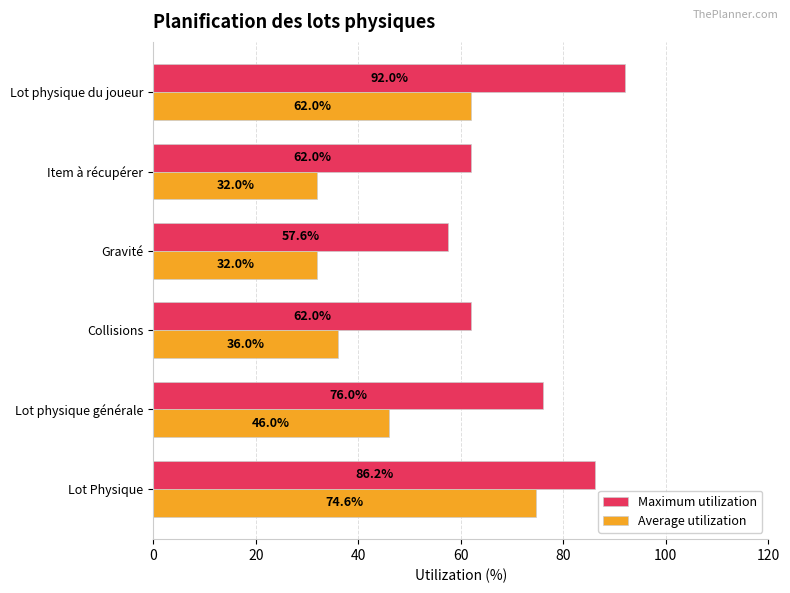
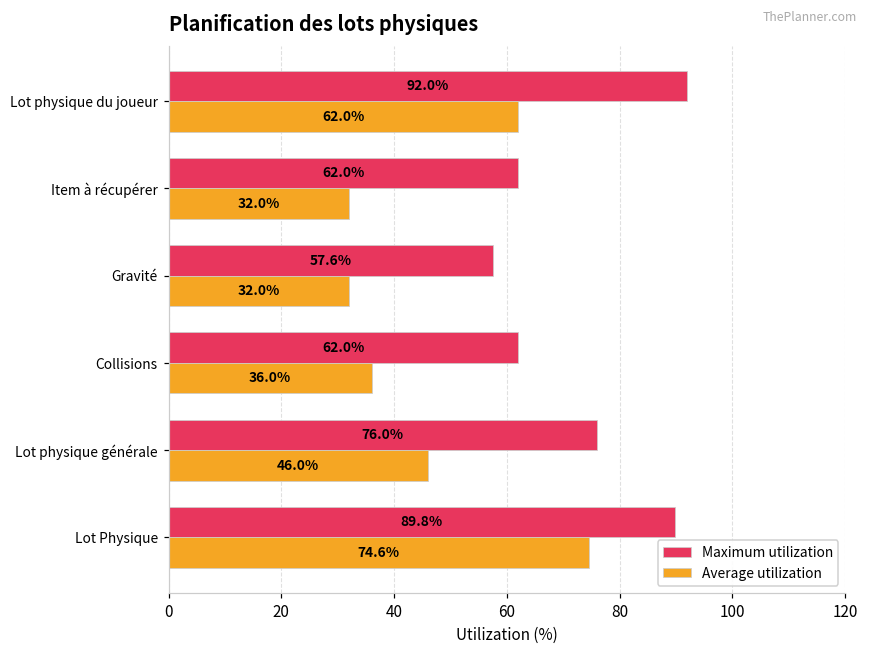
  {
    "Maximum utilization": {
      "Lot physique du joueur": "92.0%",
      "Item à récupérer": "62.0%",
      "Gravité": "57.6%",
      "Collisions": "62.0%",
      "Lot physique générale": "76.0%",
-     "Lot Physique": "86.2%"
+     "Lot Physique": "89.8%"
    },
    "Average utilization": {
      "Lot physique du joueur": "62.0%",
      "Item à récupérer": "32.0%",
      "Gravité": "32.0%",
      "Collisions": "36.0%",
      "Lot physique générale": "46.0%",
      "Lot Physique": "74.6%"
    }
  }
